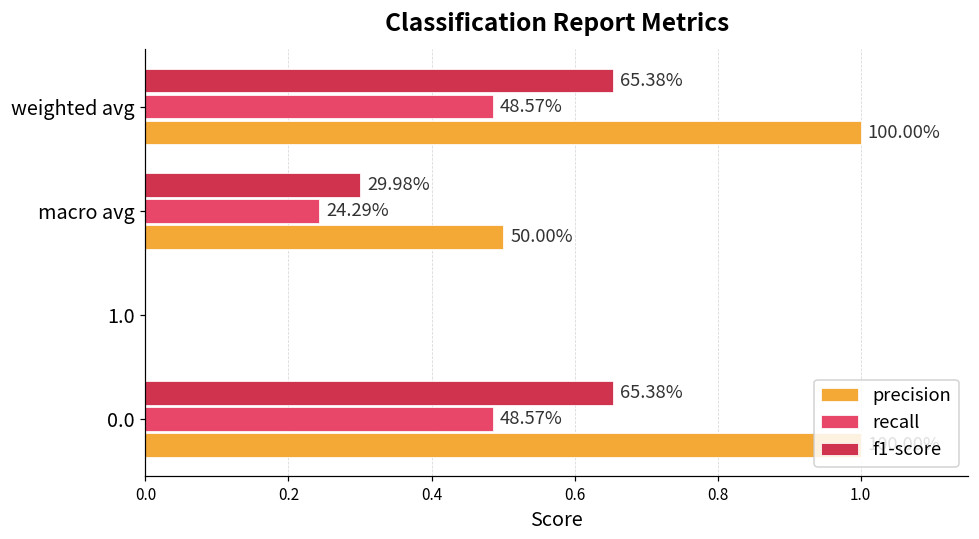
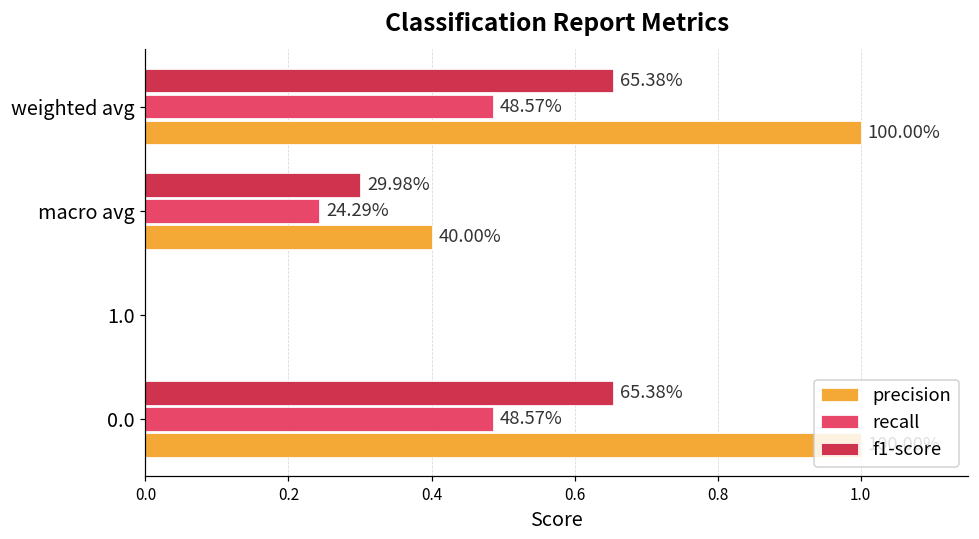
  {
    "precision": {
      "weighted avg": "100.00%",
-     "macro avg": "50.00%"
+     "macro avg": "40.00%"
    }
  }
